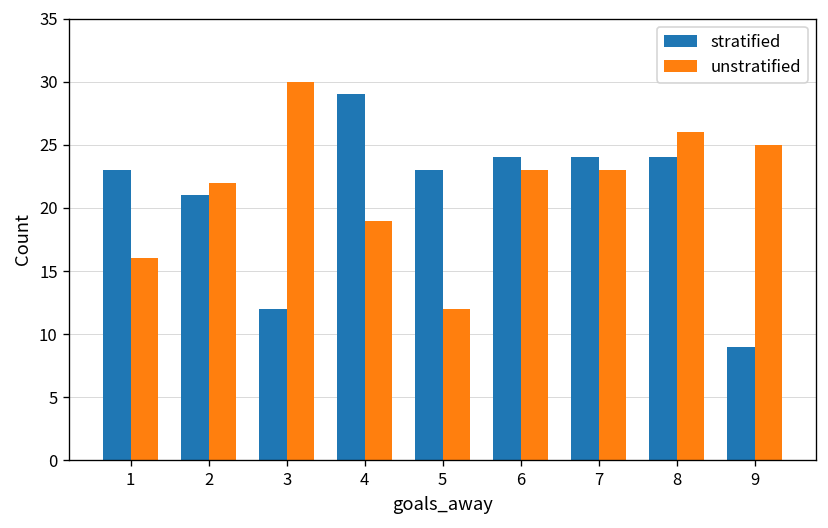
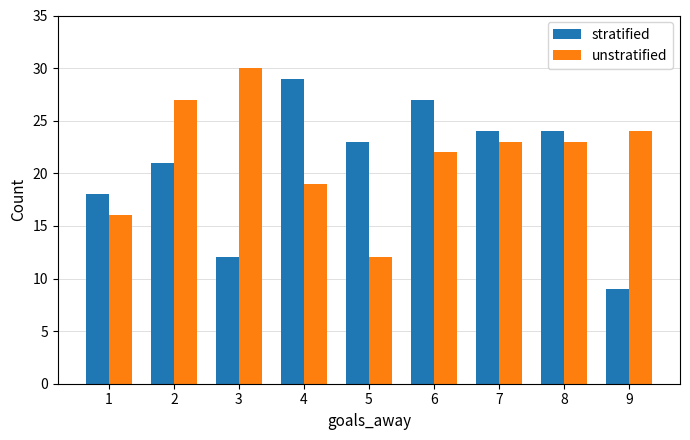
  {
    "stratified": {
-     "1": 23,
+     "1": 18,
      "2": 21,
      "3": 12,
      "4": 29,
      "5": 23,
-     "6": 24,
+     "6": 27,
      "7": 24,
      "8": 24,
      "9": 9
    },
    "unstratified": {
      "1": 16,
-     "2": 22,
+     "2": 27,
      "3": 30,
      "4": 19,
      "5": 12,
-     "6": 23,
+     "6": 22,
      "7": 23,
-     "8": 26,
-     "9": 25
+     "8": 23,
+     "9": 24
    }
  }
